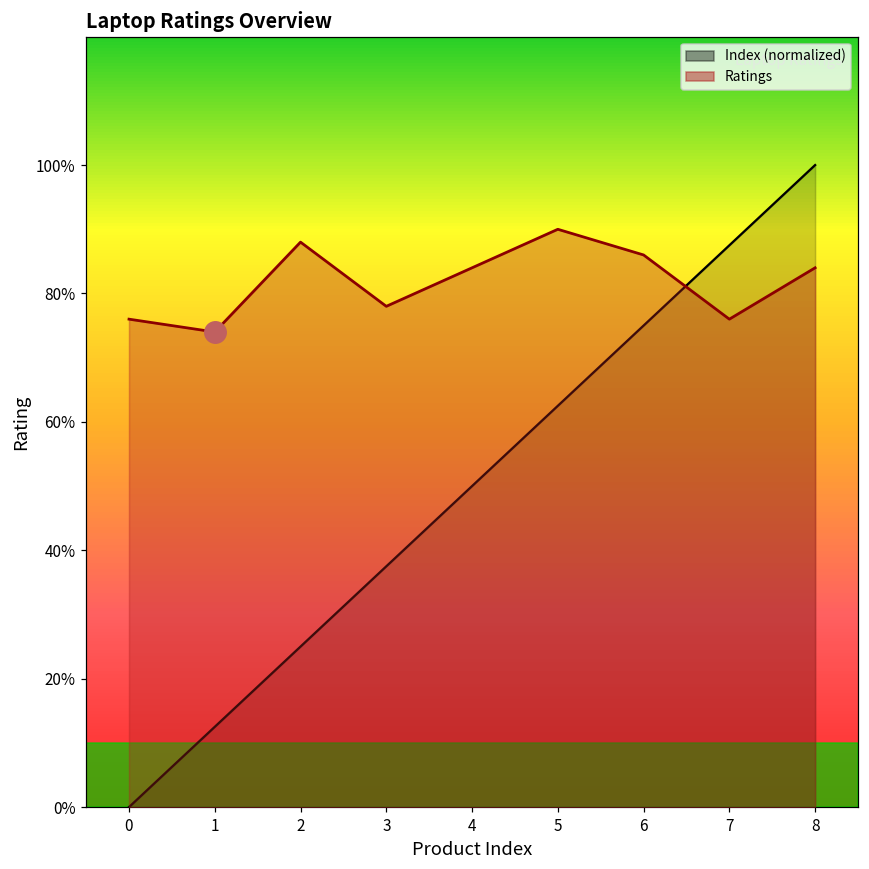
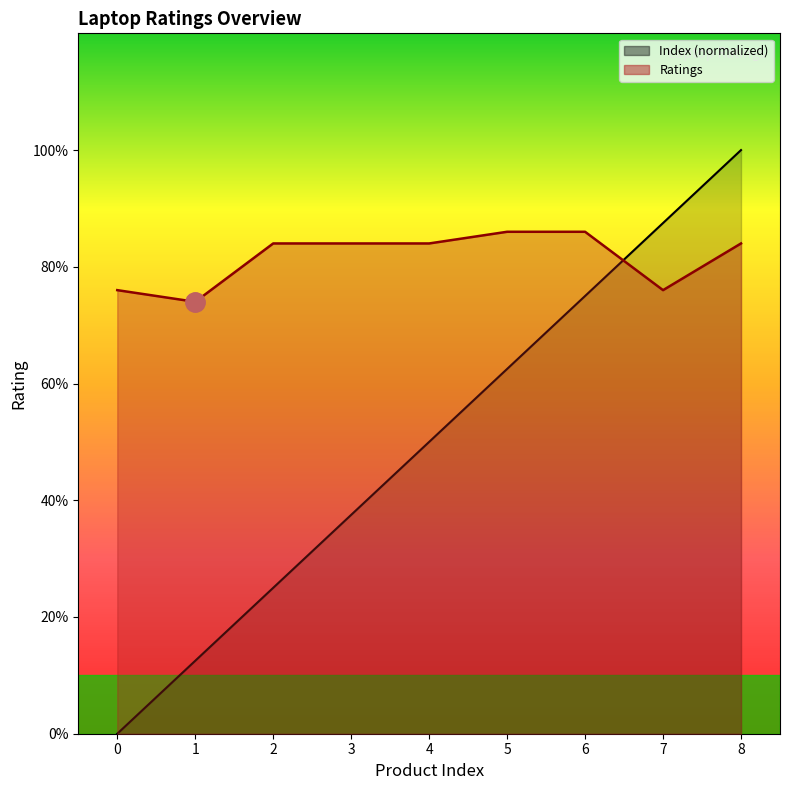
  {
    "Ratings": {
      "0": "76%",
-     "2": "88%",
-     "3": "78%",
+     "2": "84%",
+     "3": "84%",
      "4": "84%",
-     "5": "90%",
+     "5": "86%",
      "6": "86%",
      "7": "76%",
      "8": "84%"
    }
  }
